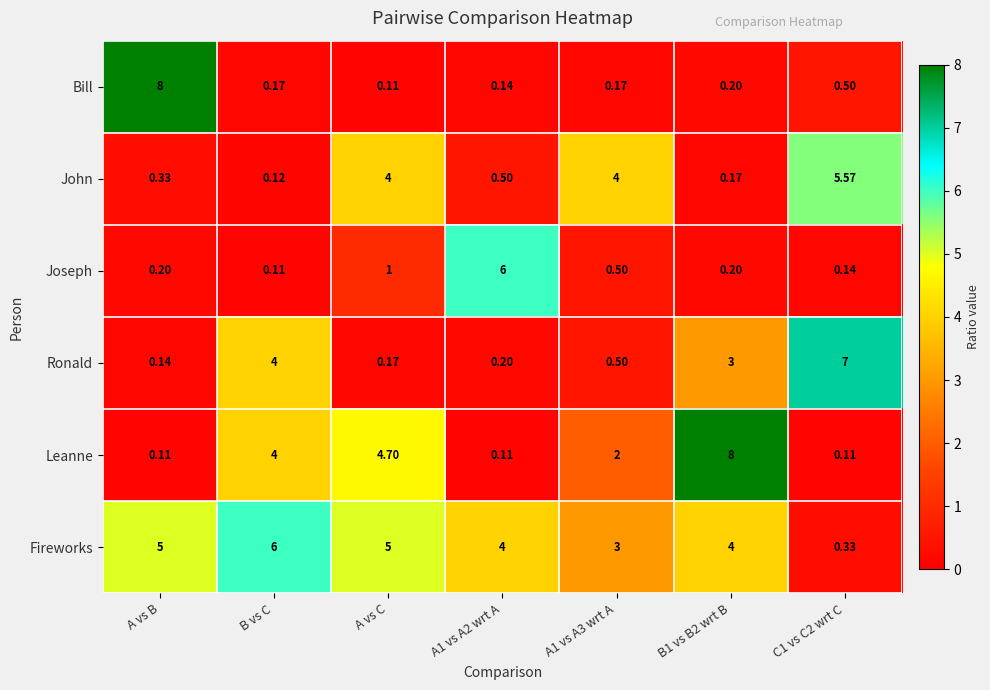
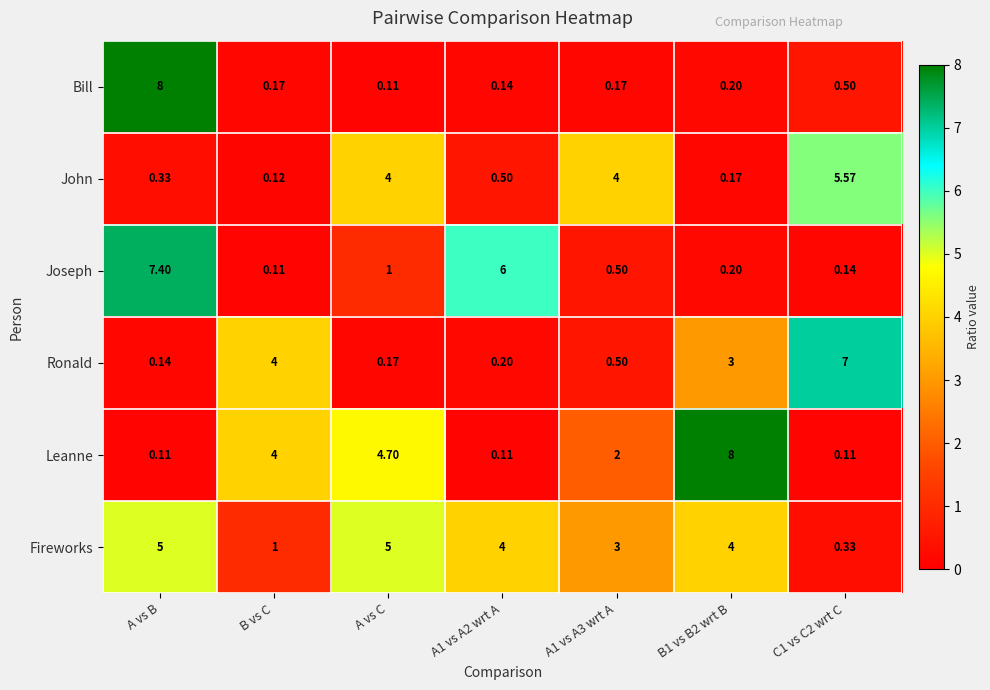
  {
    "Bill": {
      "A vs B": 8,
      "B vs C": 0.17,
      "A vs C": 0.11,
      "A1 vs A2 wrt A": 0.14,
      "A1 vs A3 wrt A": 0.17,
      "B1 vs B2 wrt B": 0.20,
      "C1 vs C2 wrt C": 0.50
    },
    "John": {
      "A vs B": 0.33,
      "B vs C": 0.12,
      "A vs C": 4,
      "A1 vs A2 wrt A": 0.50,
      "A1 vs A3 wrt A": 4,
      "B1 vs B2 wrt B": 0.17,
      "C1 vs C2 wrt C": 5.57
    },
    "Joseph": {
-     "A vs B": 0.20,
+     "A vs B": 7.40,
      "B vs C": 0.11,
      "A vs C": 1,
      "A1 vs A2 wrt A": 6,
      "A1 vs A3 wrt A": 0.50,
      "B1 vs B2 wrt B": 0.20,
      "C1 vs C2 wrt C": 0.14
    },
    "Ronald": {
      "A vs B": 0.14,
      "B vs C": 4,
      "A vs C": 0.17,
      "A1 vs A2 wrt A": 0.20,
      "A1 vs A3 wrt A": 0.50,
      "B1 vs B2 wrt B": 3,
      "C1 vs C2 wrt C": 7
    },
    "Leanne": {
      "A vs B": 0.11,
      "B vs C": 4,
      "A vs C": 4.70,
      "A1 vs A2 wrt A": 0.11,
      "A1 vs A3 wrt A": 2,
      "B1 vs B2 wrt B": 8,
      "C1 vs C2 wrt C": 0.11
    },
    "Fireworks": {
      "A vs B": 5,
-     "B vs C": 6,
+     "B vs C": 1,
      "A vs C": 5,
      "A1 vs A2 wrt A": 4,
      "A1 vs A3 wrt A": 3,
      "B1 vs B2 wrt B": 4,
      "C1 vs C2 wrt C": 0.33
    }
  }
